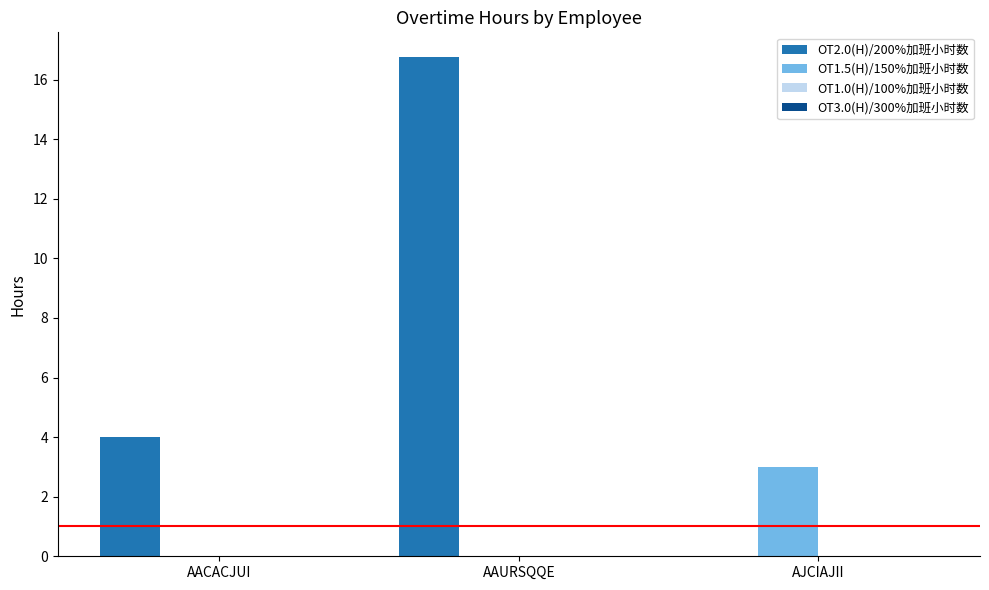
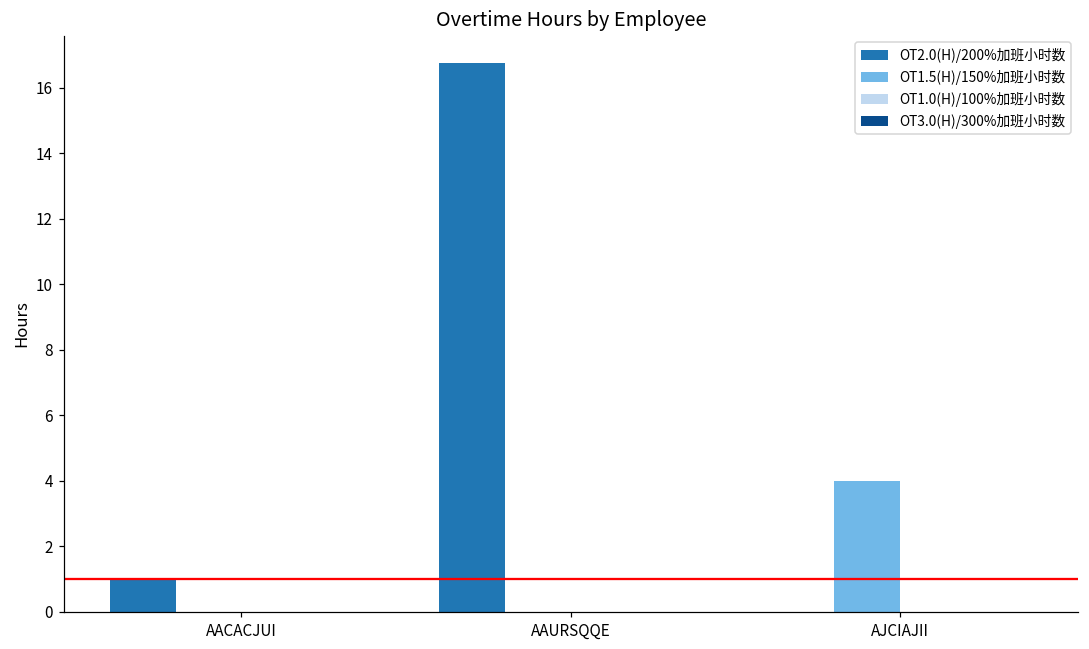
  {
    "OT2.0(H)/200%加班小时数": {
-     "AACACJUI": 4,
+     "AACACJUI": 1,
      "AAURSQQE": 16.8,
      "AJCIAJII": 0
    },
    "OT1.5(H)/150%加班小时数": {
      "AACACJUI": 0,
      "AAURSQQE": 0,
-     "AJCIAJII": 3
+     "AJCIAJII": 4
    },
    "OT1.0(H)/100%加班小时数": {
      "AACACJUI": 0,
      "AAURSQQE": 0,
      "AJCIAJII": 0
    },
    "OT3.0(H)/300%加班小时数": {
      "AACACJUI": 0,
      "AAURSQQE": 0,
      "AJCIAJII": 0
    }
  }
